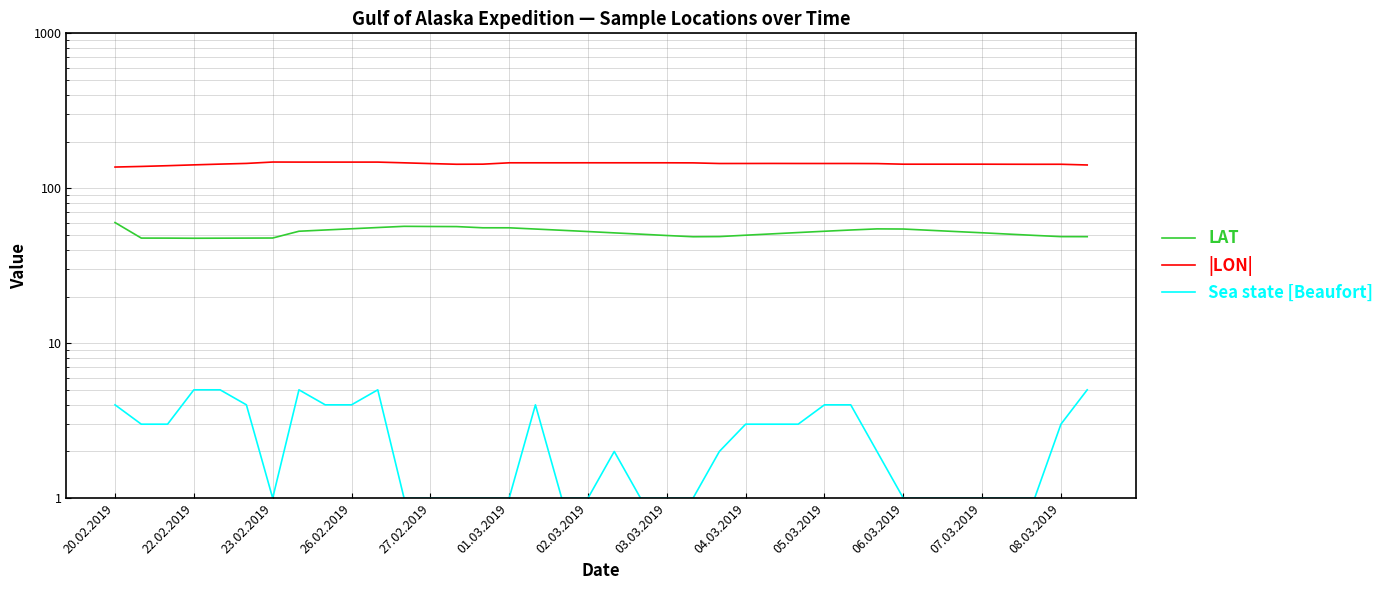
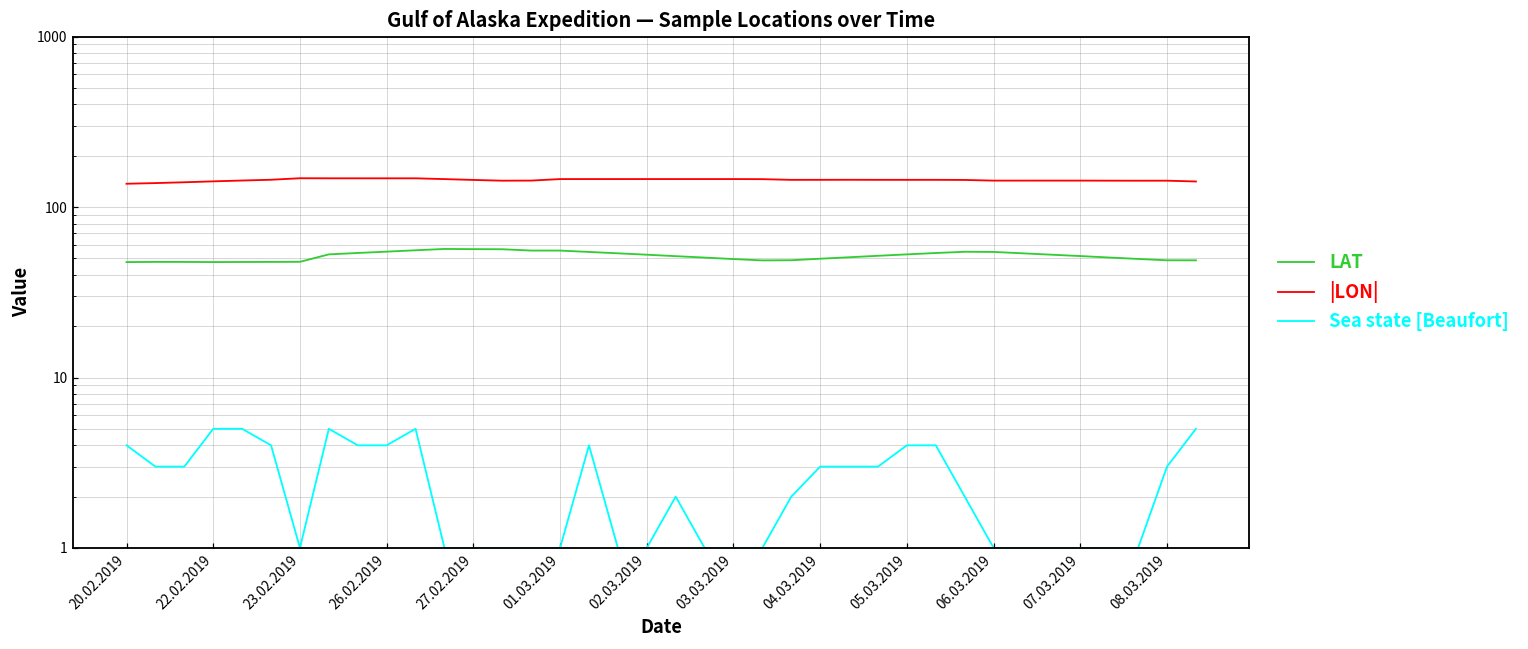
  {
    "LAT": {
-     "20.02.2019": 60
+     "20.02.2019": 48
    },
    "|LON|": {
      "20.02.2019": 140
    },
    "Sea state [Beaufort]": {
      "20.02.2019": 4
    }
  }
